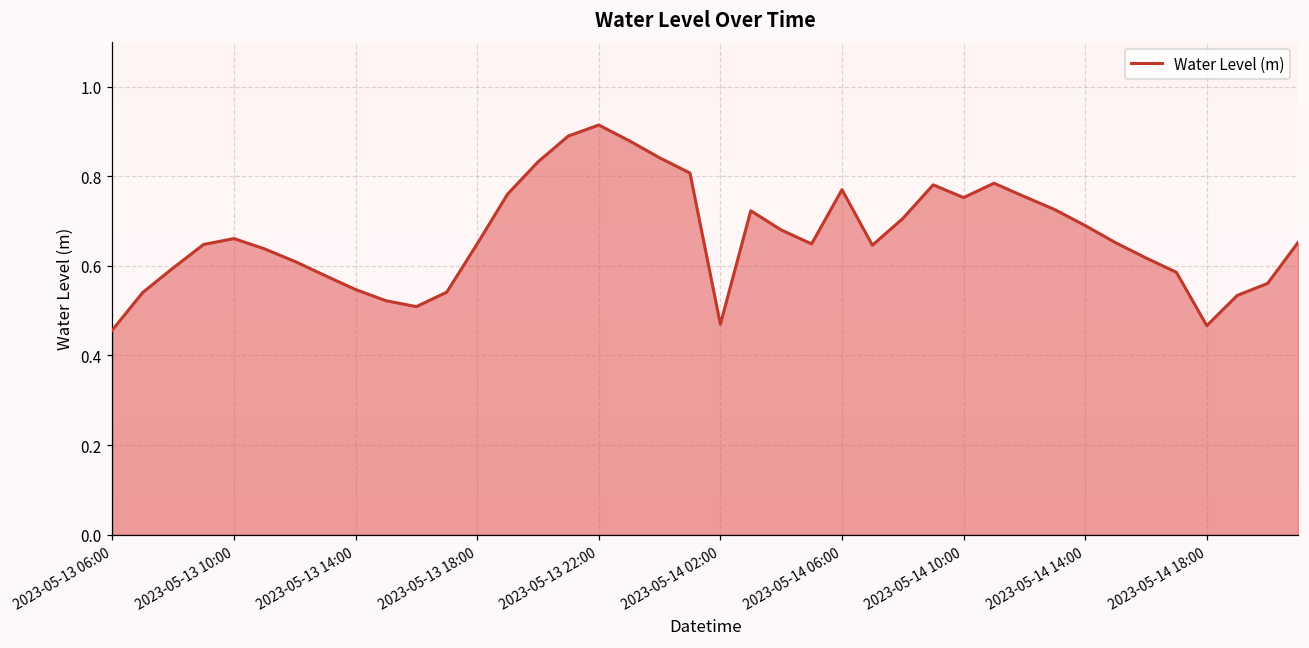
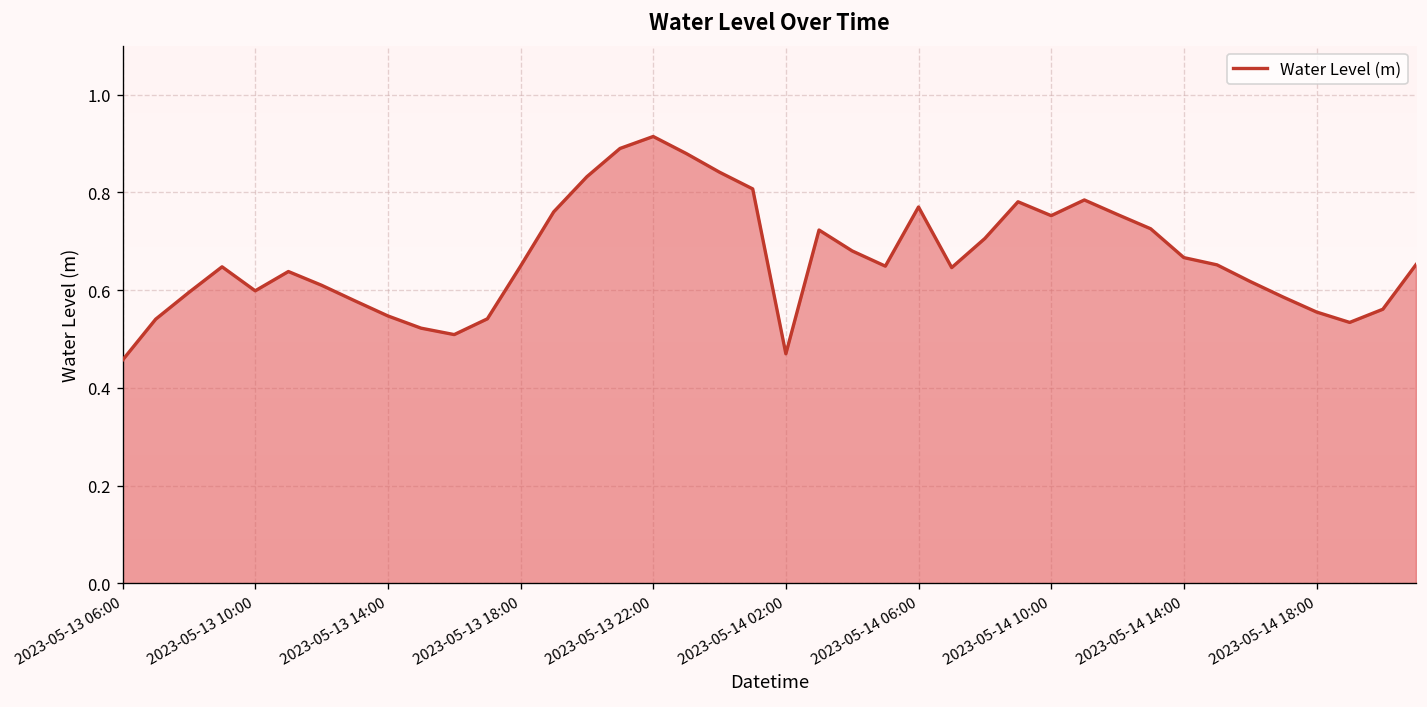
  {
    "2023-05-13 06:00": 0.46,
-   "2023-05-13 10:00": 0.66,
+   "2023-05-13 10:00": 0.60,
    "2023-05-13 14:00": 0.55,
    "2023-05-13 18:00": 0.65,
    "2023-05-13 22:00": 0.91,
    "2023-05-14 02:00": 0.47,
    "2023-05-14 06:00": 0.77,
    "2023-05-14 10:00": 0.75,
-   "2023-05-14 14:00": 0.69,
-   "2023-05-14 18:00": 0.47
+   "2023-05-14 14:00": 0.67,
+   "2023-05-14 18:00": 0.56
  }
